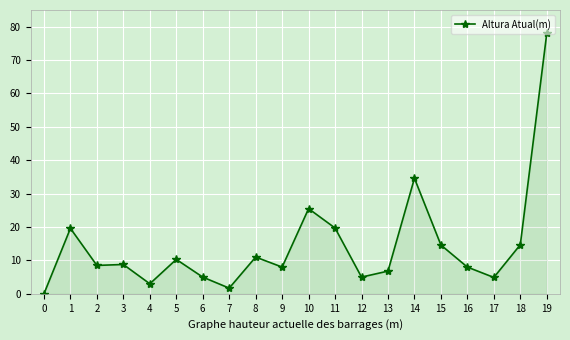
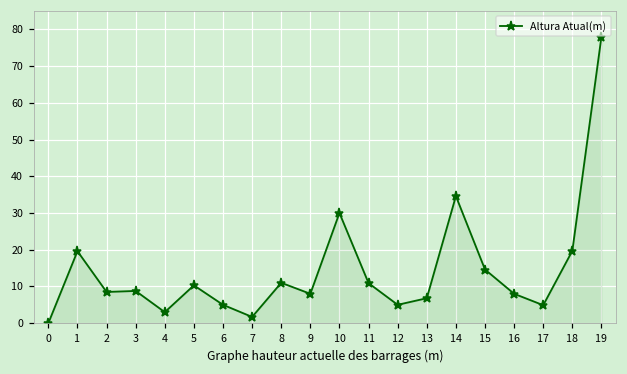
  {
    "0": 0,
    "1": 20,
    "2": 9,
    "3": 9,
    "4": 3,
    "5": 10,
    "6": 5,
    "7": 2,
    "8": 11,
    "9": 8,
-   "10": 26,
-   "11": 20,
+   "10": 30,
+   "11": 11,
    "12": 5,
    "13": 7,
    "14": 35,
    "15": 15,
    "16": 8,
    "17": 5,
-   "18": 15
+   "18": 20
  }
